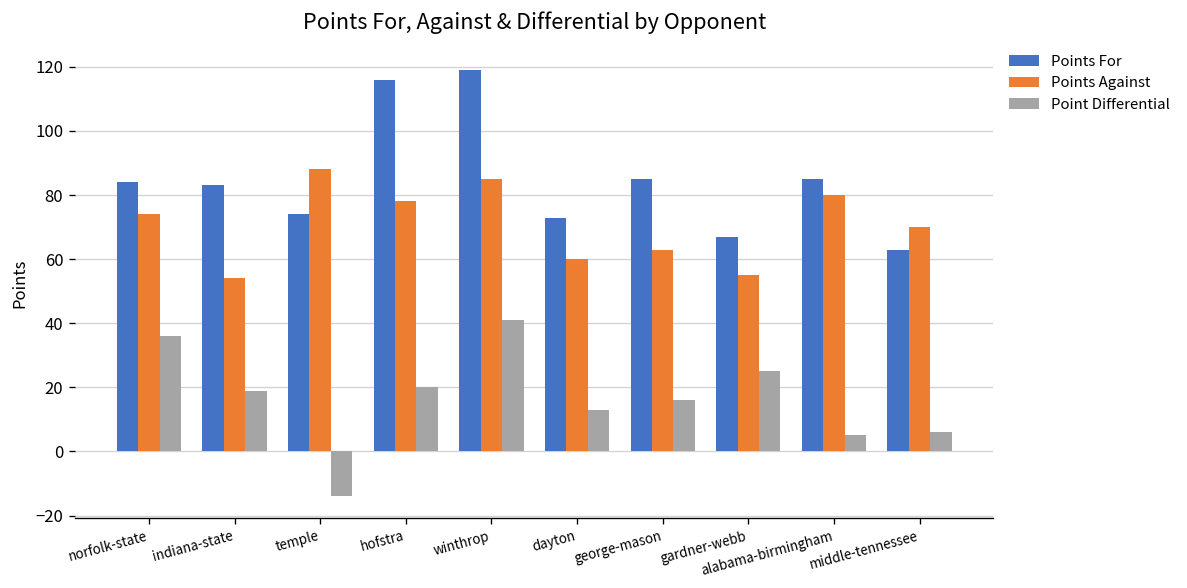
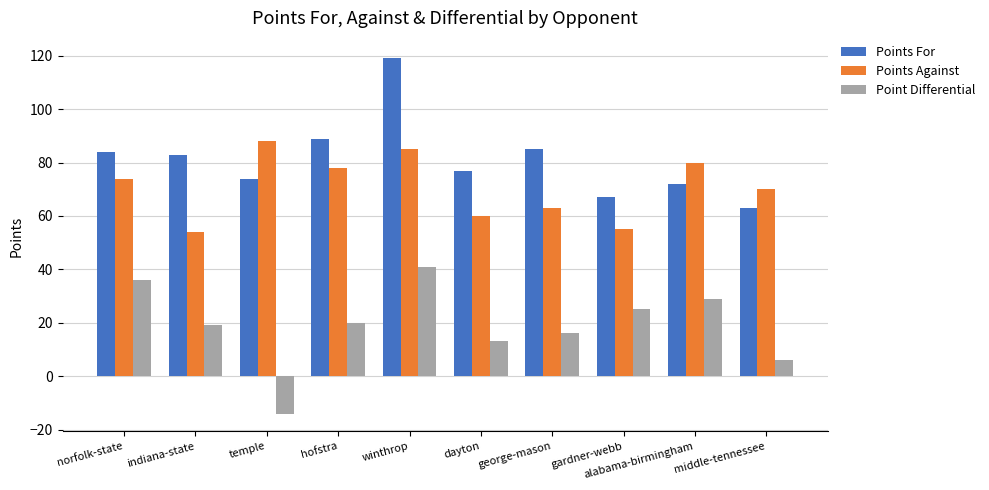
  {
    "Points For": {
      "norfolk-state": 84,
      "indiana-state": 83,
      "temple": 74,
-     "hofstra": 116,
+     "hofstra": 89,
      "winthrop": 119,
-     "dayton": 73,
+     "dayton": 77,
      "george-mason": 85,
      "gardner-webb": 67,
-     "alabama-birmingham": 85,
+     "alabama-birmingham": 72,
      "middle-tennessee": 63
    },
    "Points Against": {
      "norfolk-state": 74,
      "indiana-state": 54,
      "temple": 88,
      "hofstra": 78,
      "winthrop": 85,
      "dayton": 60,
      "george-mason": 63,
      "gardner-webb": 55,
      "alabama-birmingham": 80,
      "middle-tennessee": 70
    },
    "Point Differential": {
      "norfolk-state": 36,
      "indiana-state": 19,
      "temple": -14,
      "hofstra": 20,
      "winthrop": 41,
      "dayton": 13,
      "george-mason": 16,
      "gardner-webb": 25,
-     "alabama-birmingham": 5,
+     "alabama-birmingham": 29,
      "middle-tennessee": 6
    }
  }
